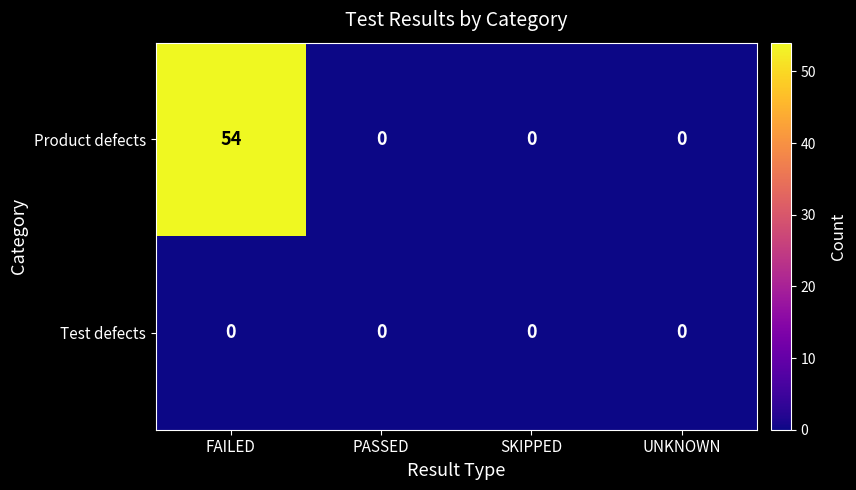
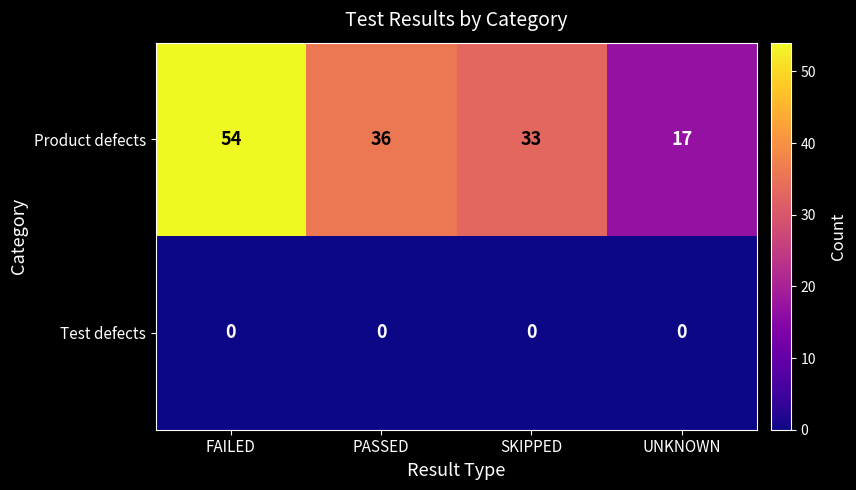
  {
    "Product defects": {
      "FAILED": 54,
-     "PASSED": 0,
-     "SKIPPED": 0,
-     "UNKNOWN": 0
+     "PASSED": 36,
+     "SKIPPED": 33,
+     "UNKNOWN": 17
    },
    "Test defects": {
      "FAILED": 0,
      "PASSED": 0,
      "SKIPPED": 0,
      "UNKNOWN": 0
    }
  }
